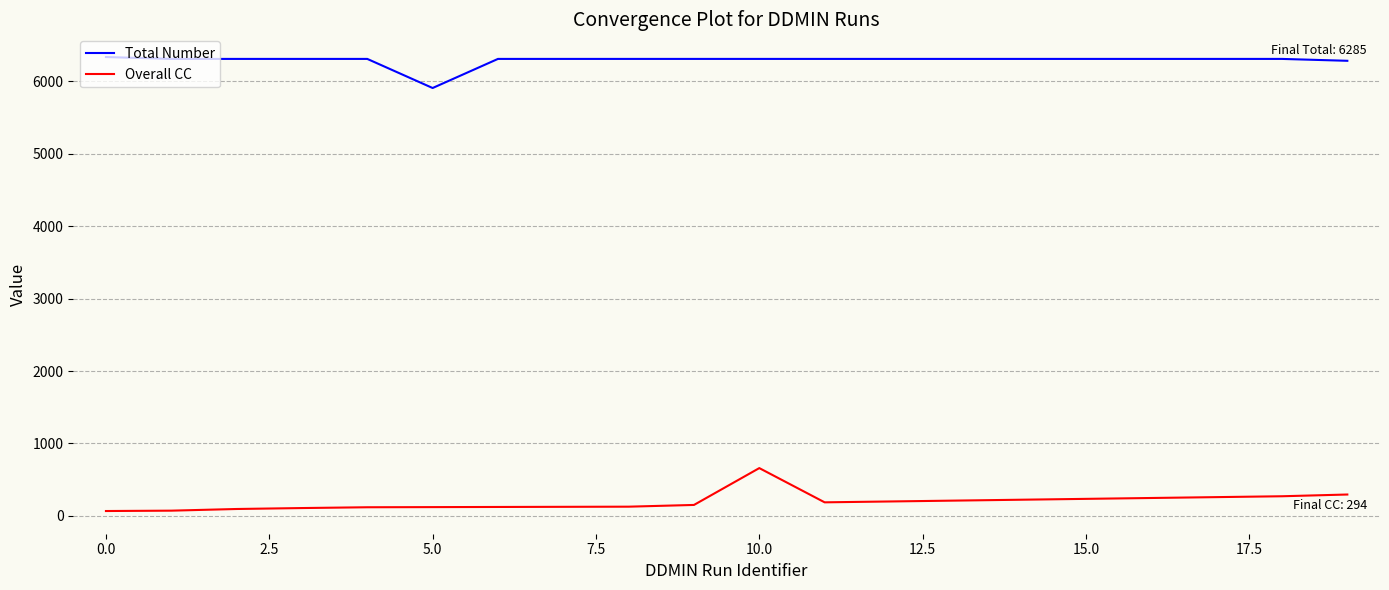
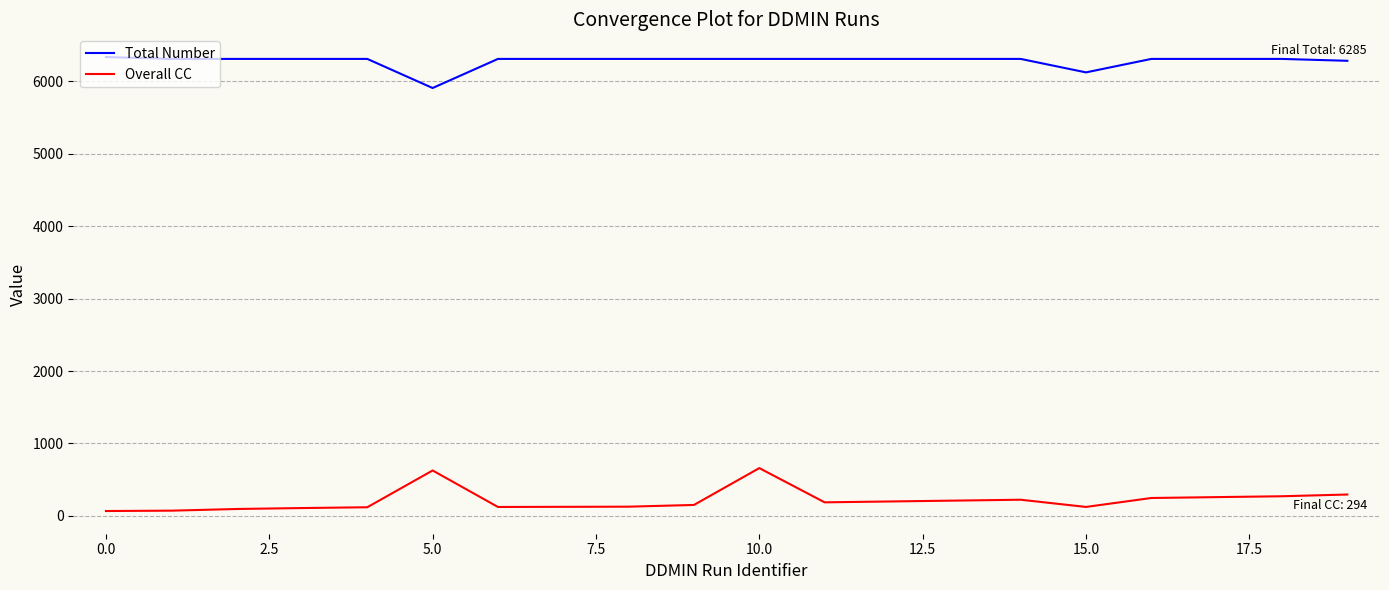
  {
    "Total Number": {
      "5.0": 5900,
      "10.0": 6300,
-     "15.0": 6300
+     "15.0": 6100
    },
    "Overall CC": {
      "0.0": 100,
-     "5.0": 100,
+     "5.0": 600,
      "10.0": 700,
-     "15.0": 200
+     "15.0": 100
    }
  }
